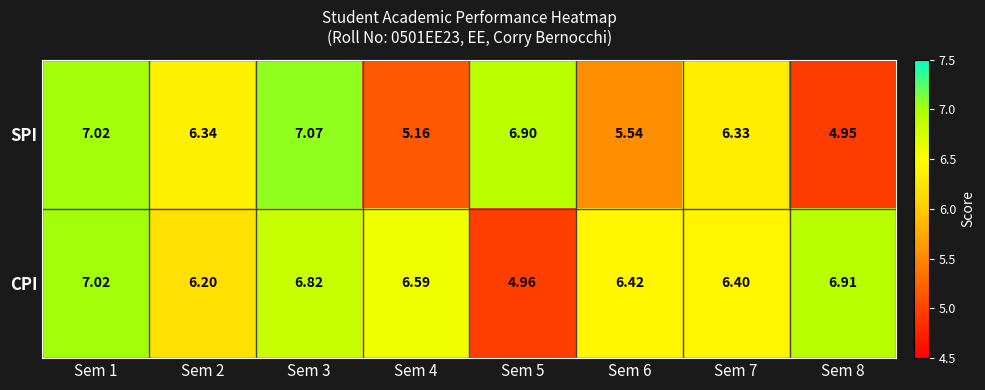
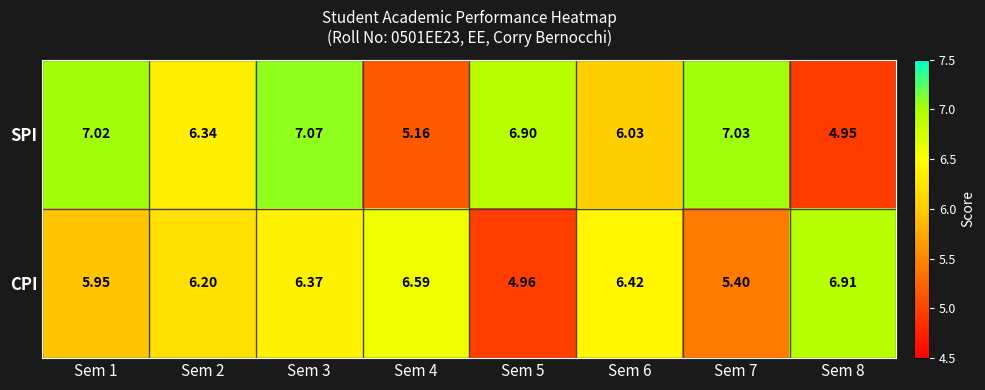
  {
    "SPI": {
      "Sem 1": 7.02,
      "Sem 2": 6.34,
      "Sem 3": 7.07,
      "Sem 4": 5.16,
      "Sem 5": 6.90,
-     "Sem 6": 5.54,
-     "Sem 7": 6.33,
+     "Sem 6": 6.03,
+     "Sem 7": 7.03,
      "Sem 8": 4.95
    },
    "CPI": {
-     "Sem 1": 7.02,
+     "Sem 1": 5.95,
      "Sem 2": 6.20,
-     "Sem 3": 6.82,
+     "Sem 3": 6.37,
      "Sem 4": 6.59,
      "Sem 5": 4.96,
      "Sem 6": 6.42,
-     "Sem 7": 6.40,
+     "Sem 7": 5.40,
      "Sem 8": 6.91
    }
  }
